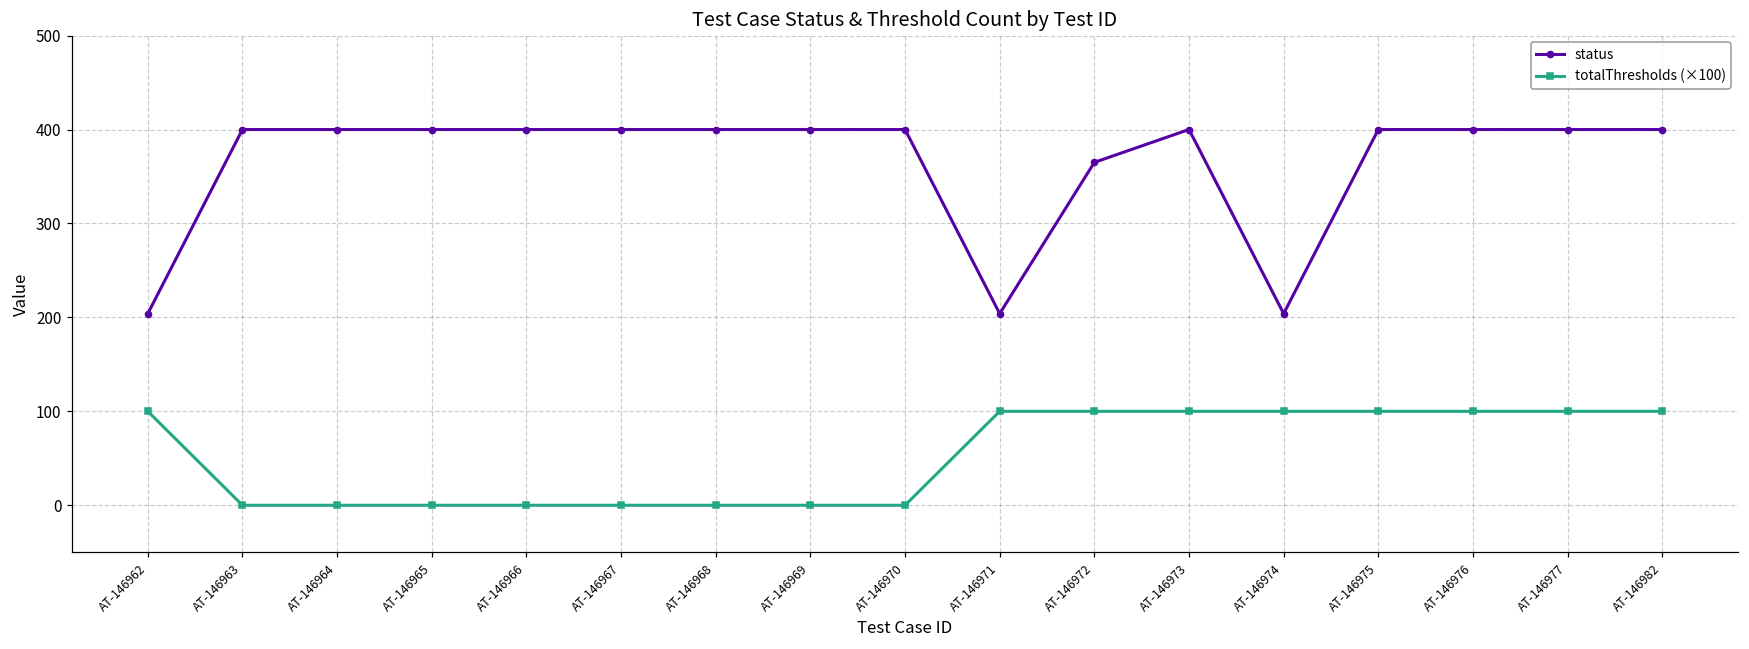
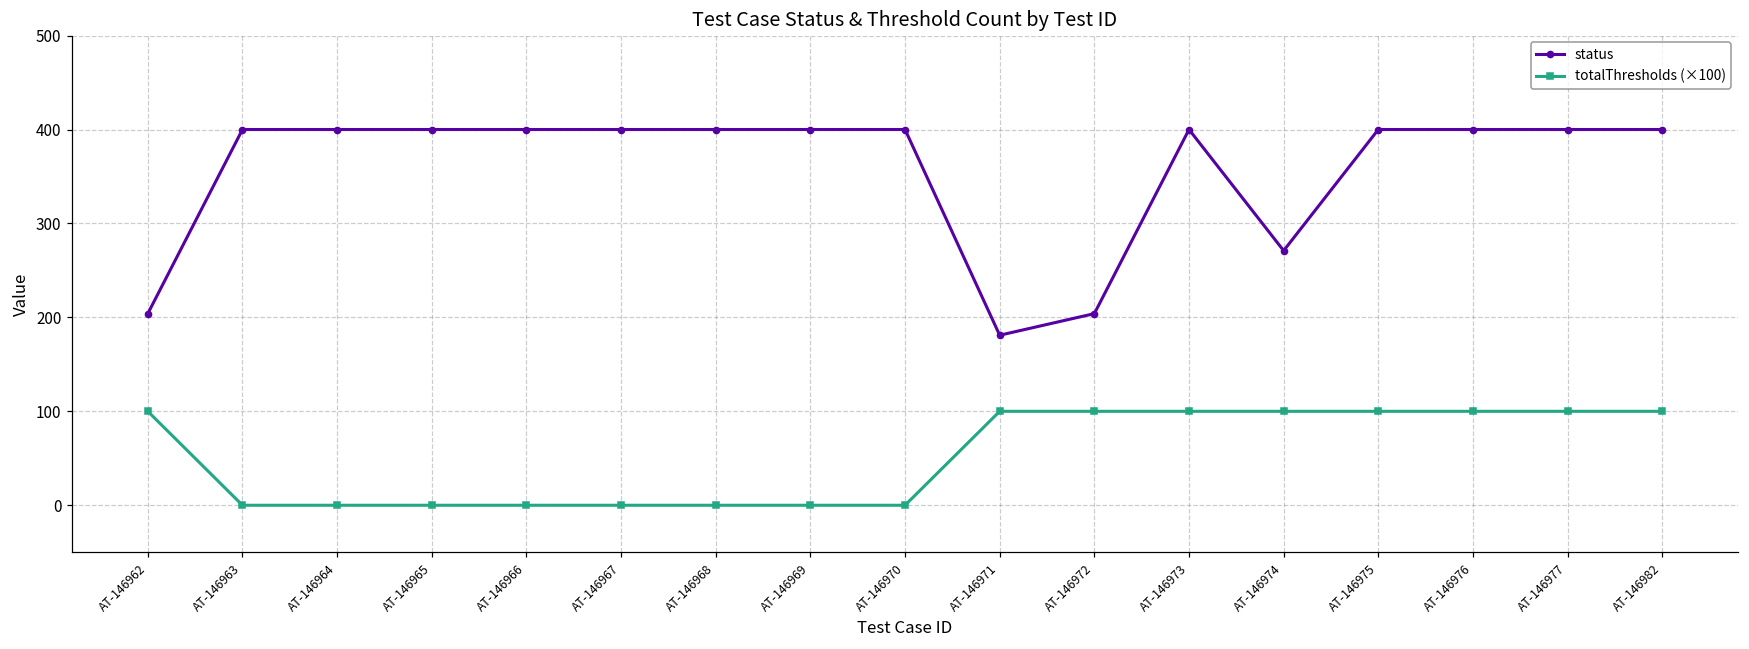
  {
    "status": {
      "AT-146962": 200,
      "AT-146963": 400,
      "AT-146964": 400,
      "AT-146965": 400,
      "AT-146966": 400,
      "AT-146967": 400,
      "AT-146968": 400,
      "AT-146969": 400,
      "AT-146970": 400,
-     "AT-146971": 200,
-     "AT-146972": 370,
+     "AT-146971": 180,
+     "AT-146972": 200,
      "AT-146973": 400,
-     "AT-146974": 200,
+     "AT-146974": 270,
      "AT-146975": 400,
      "AT-146976": 400,
      "AT-146977": 400,
      "AT-146982": 400
    },
    "totalThresholds (×100)": {
      "AT-146962": 100,
      "AT-146963": 0,
      "AT-146964": 0,
      "AT-146965": 0,
      "AT-146966": 0,
      "AT-146967": 0,
      "AT-146968": 0,
      "AT-146969": 0,
      "AT-146970": 0,
      "AT-146971": 100,
      "AT-146972": 100,
      "AT-146973": 100,
      "AT-146974": 100,
      "AT-146975": 100,
      "AT-146976": 100,
      "AT-146977": 100,
      "AT-146982": 100
    }
  }
